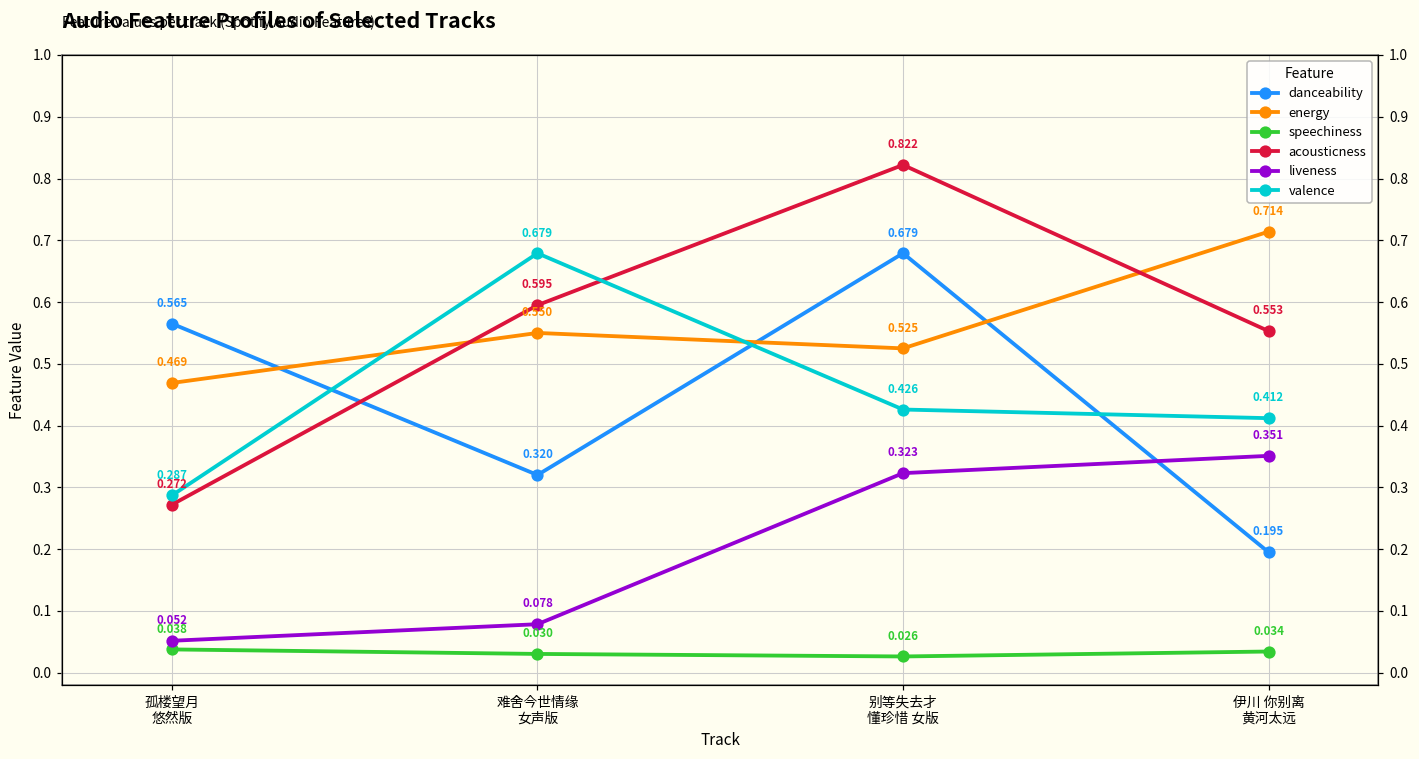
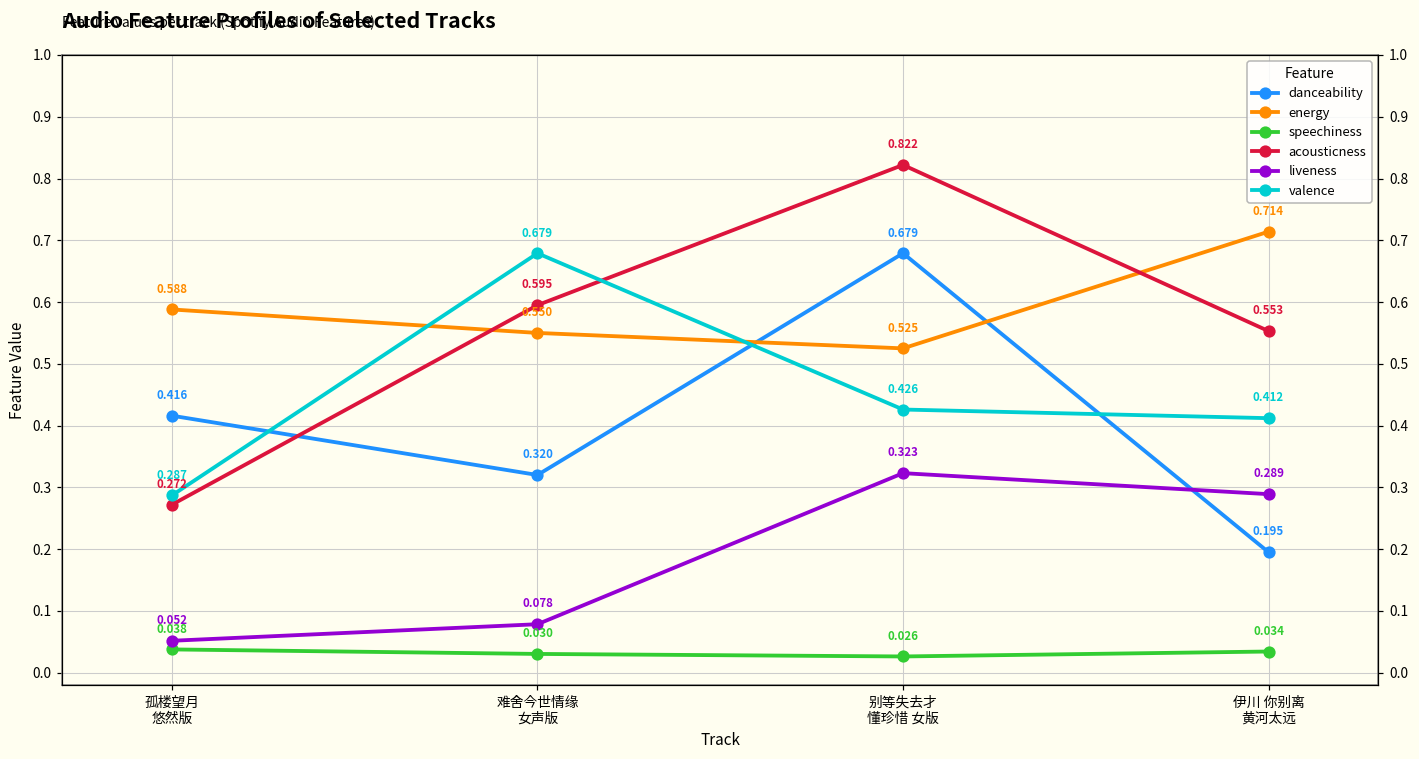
  {
    "danceability": {
-     "孤楼望月 悠然版": 0.565,
+     "孤楼望月 悠然版": 0.416,
      "难舍今世情缘 女声版": 0.320,
      "别等失去才 懂珍惜 女版": 0.679,
      "伊川 你别离 黄河太远": 0.195
    },
    "energy": {
-     "孤楼望月 悠然版": 0.469,
+     "孤楼望月 悠然版": 0.588,
      "难舍今世情缘 女声版": 0.550,
      "别等失去才 懂珍惜 女版": 0.525
    },
    "speechiness": {
      "难舍今世情缘 女声版": 0.030,
      "别等失去才 懂珍惜 女版": 0.026,
      "伊川 你别离 黄河太远": 0.034
    },
    "acousticness": {
      "孤楼望月 悠然版": 0.272,
      "难舍今世情缘 女声版": 0.595,
      "别等失去才 懂珍惜 女版": 0.822,
      "伊川 你别离 黄河太远": 0.553
    },
    "liveness": {
      "难舍今世情缘 女声版": 0.078,
      "别等失去才 懂珍惜 女版": 0.323,
-     "伊川 你别离 黄河太远": 0.351
+     "伊川 你别离 黄河太远": 0.289
    },
    "valence": {
      "孤楼望月 悠然版": 0.287,
      "难舍今世情缘 女声版": 0.679,
      "别等失去才 懂珍惜 女版": 0.426,
      "伊川 你别离 黄河太远": 0.412
    }
  }
